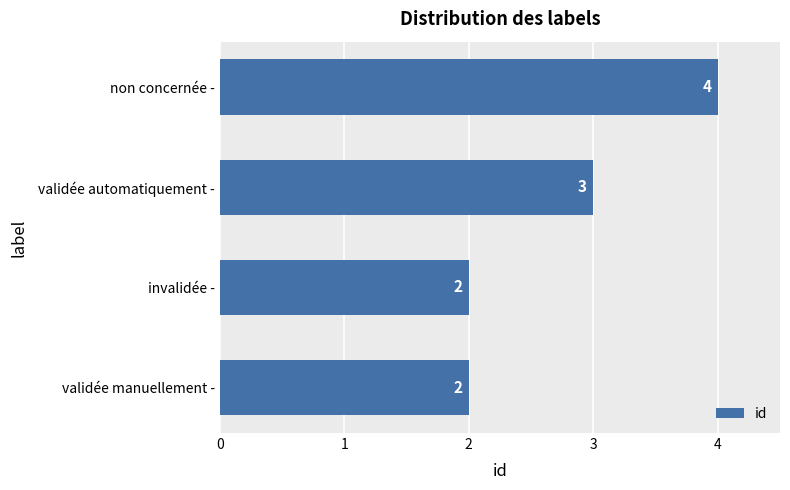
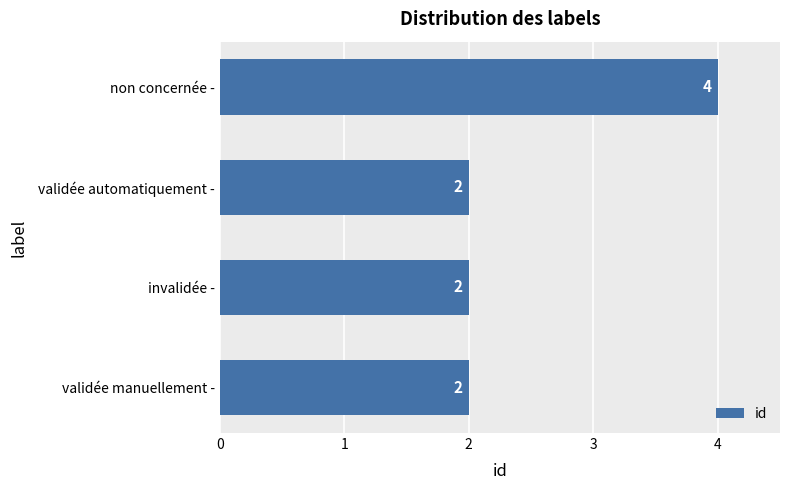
  {
    "non concernée -": 4,
-   "validée automatiquement -": 3,
+   "validée automatiquement -": 2,
    "invalidée -": 2,
    "validée manuellement -": 2
  }
